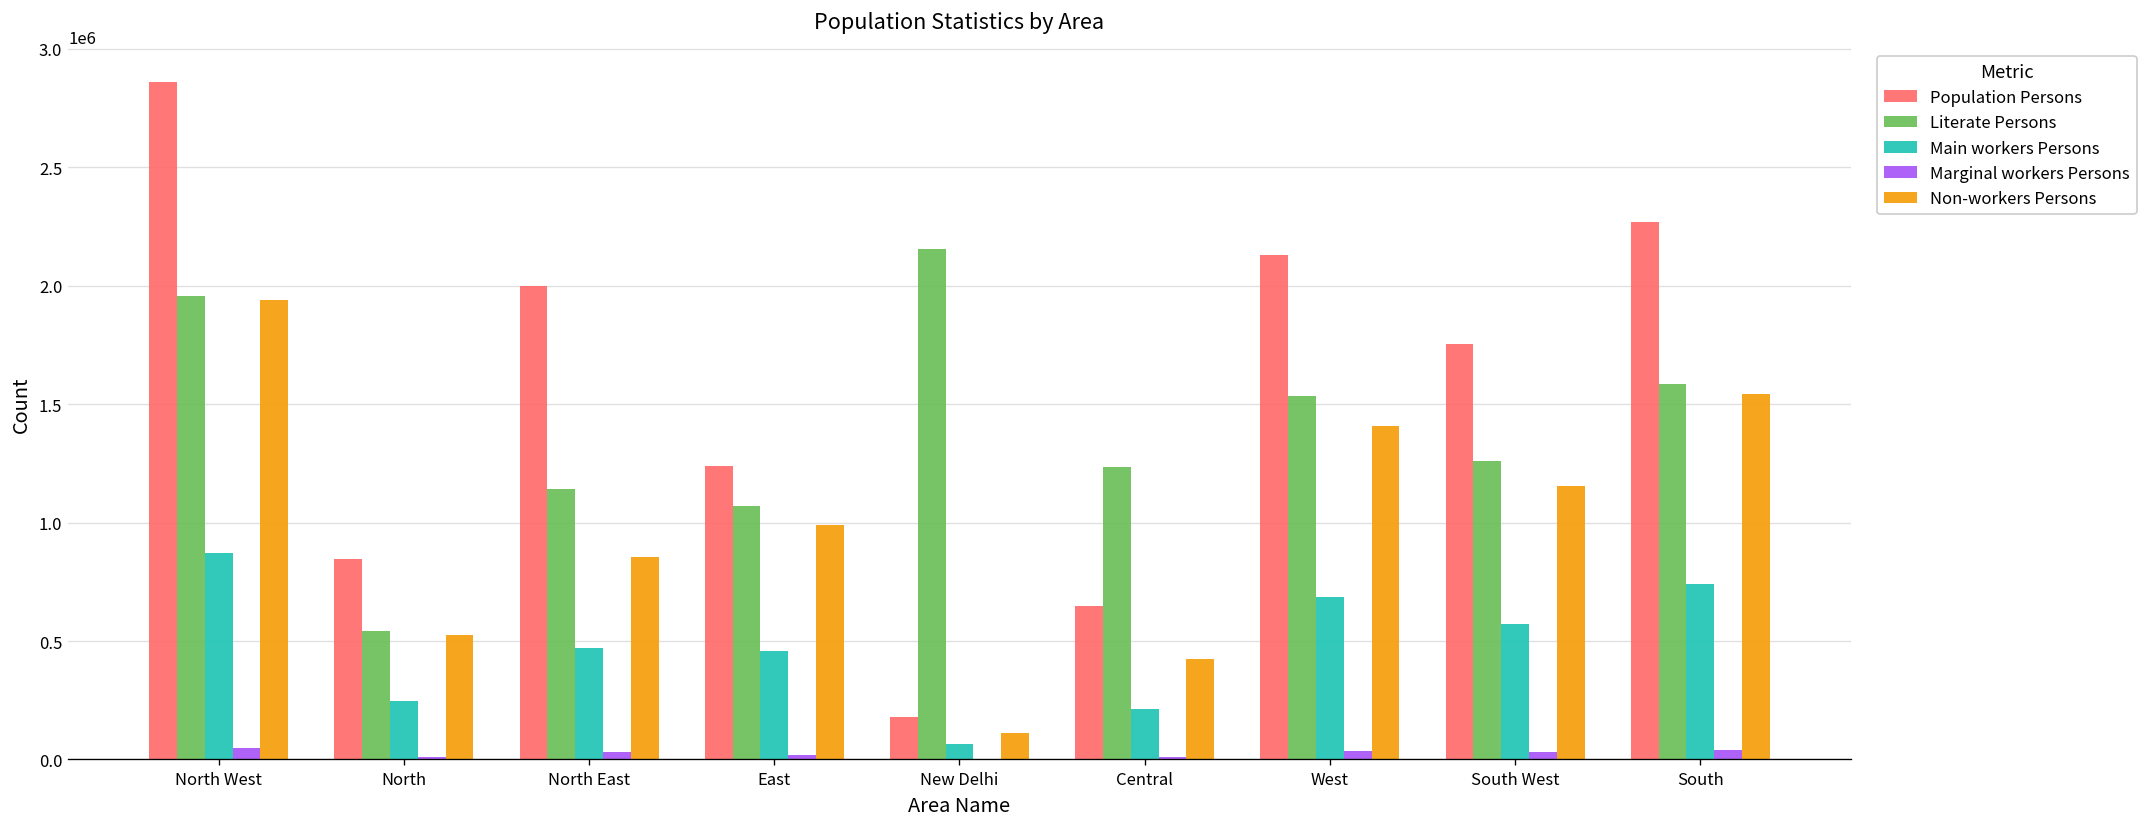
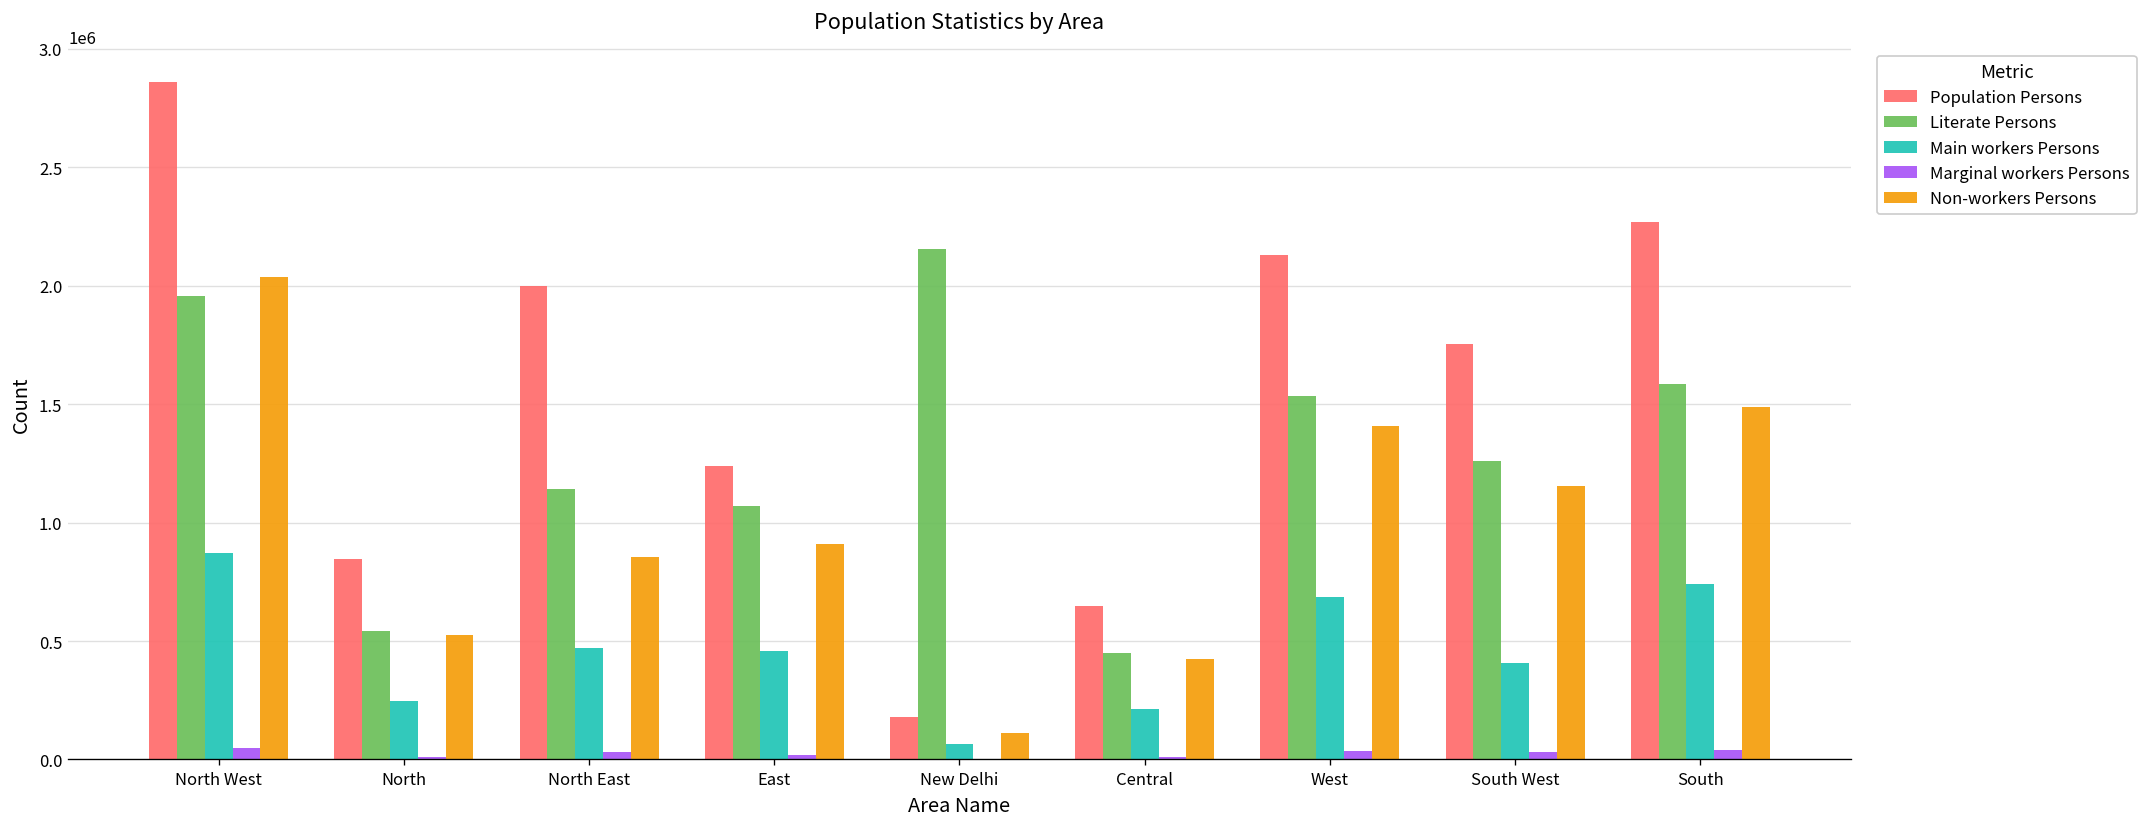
  {
    "Population Persons": {
      "North West": 2860000,
      "North": 850000,
      "North East": 2000000,
      "East": 1240000,
      "New Delhi": 180000,
      "Central": 650000,
      "West": 2130000,
      "South West": 1760000,
      "South": 2270000
    },
    "Literate Persons": {
      "North West": 1960000,
      "North": 540000,
      "North East": 1140000,
      "East": 1070000,
      "New Delhi": 2150000,
-     "Central": 1230000,
+     "Central": 450000,
      "West": 1530000,
      "South West": 1260000,
      "South": 1580000
    },
    "Main workers Persons": {
      "North West": 870000,
      "North": 240000,
      "North East": 470000,
      "East": 460000,
      "New Delhi": 60000,
      "Central": 210000,
      "West": 690000,
-     "South West": 570000,
+     "South West": 410000,
      "South": 740000
    },
    "Marginal workers Persons": {
      "North West": 50000,
      "North East": 30000,
      "East": 20000,
      "West": 30000,
      "South West": 30000,
      "South": 40000
    },
    "Non-workers Persons": {
-     "North West": 1940000,
+     "North West": 2030000,
      "North": 520000,
      "North East": 860000,
-     "East": 990000,
+     "East": 910000,
      "New Delhi": 110000,
      "Central": 420000,
      "West": 1410000,
      "South West": 1150000,
-     "South": 1540000
+     "South": 1490000
    }
  }
